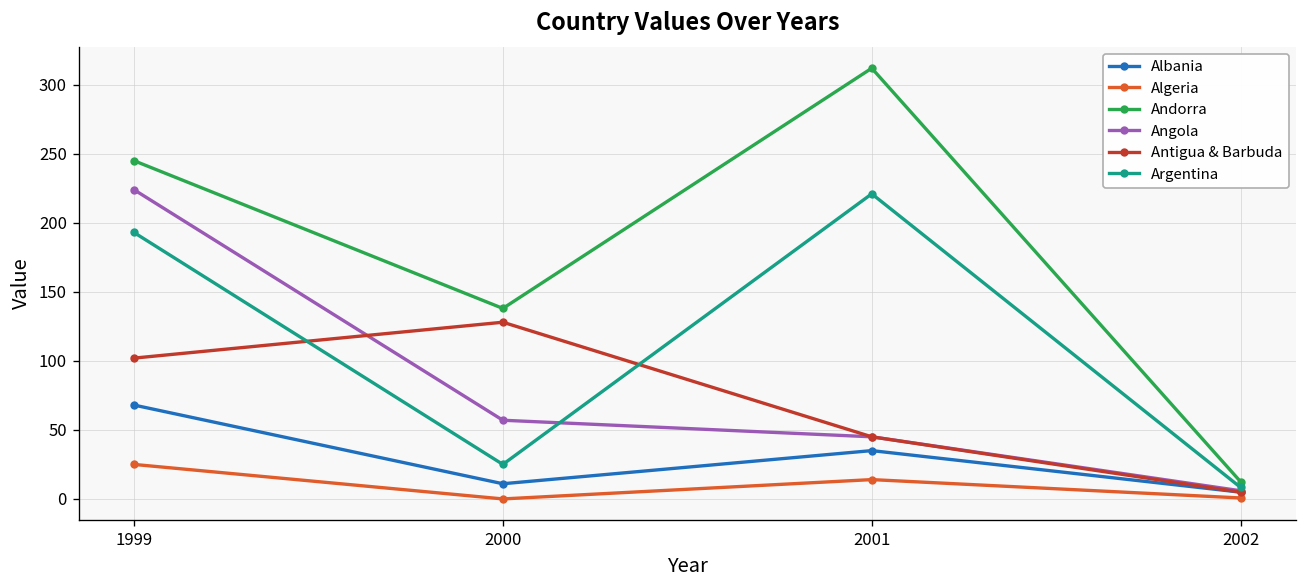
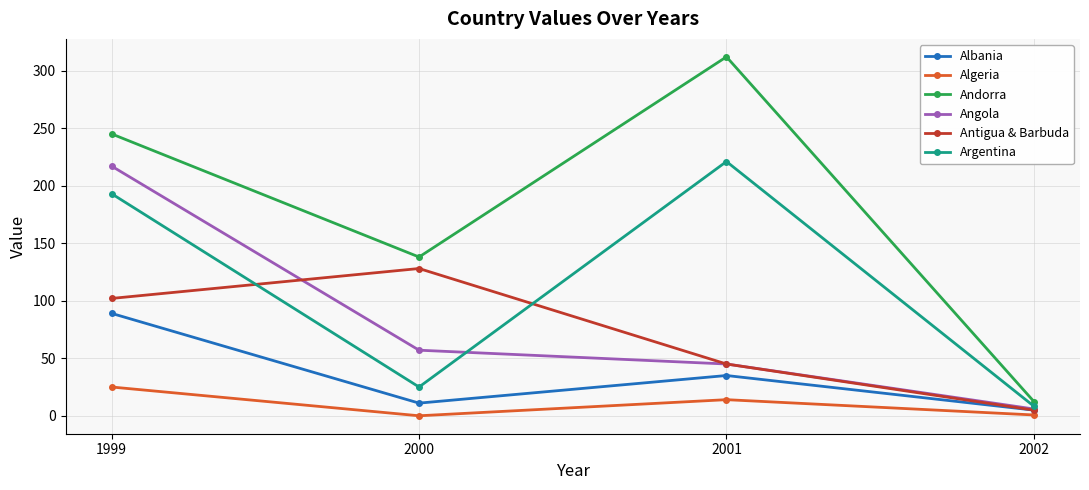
  {
    "Albania": {
-     "1999": 68,
+     "1999": 89,
      "2000": 11,
      "2001": 35
    },
    "Angola": {
-     "1999": 224,
+     "1999": 217,
      "2000": 57
    }
  }
